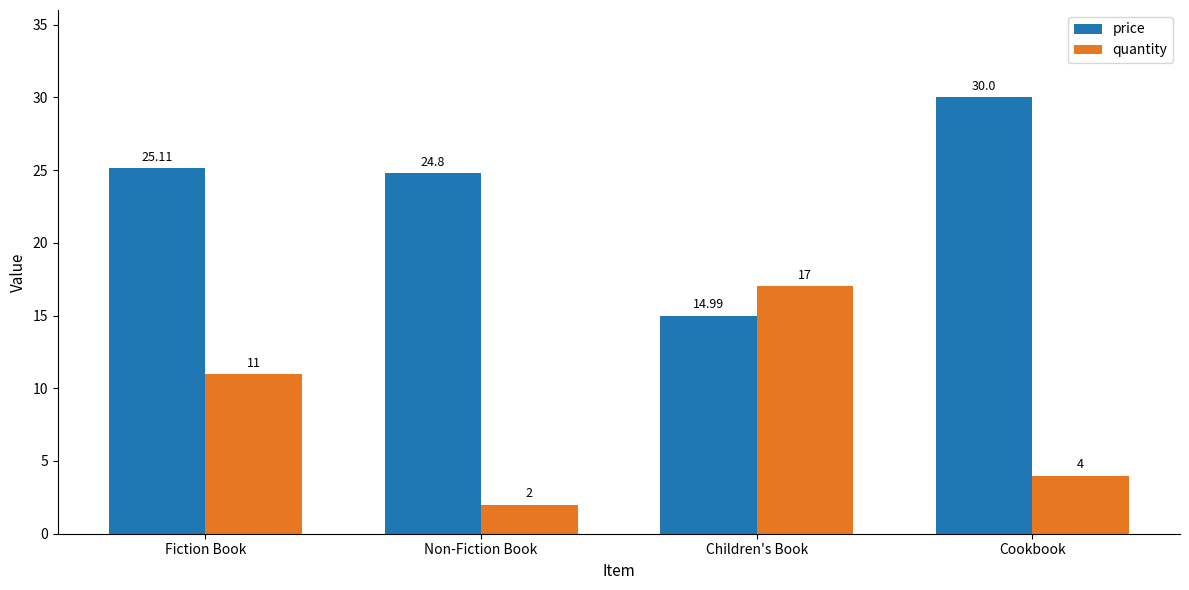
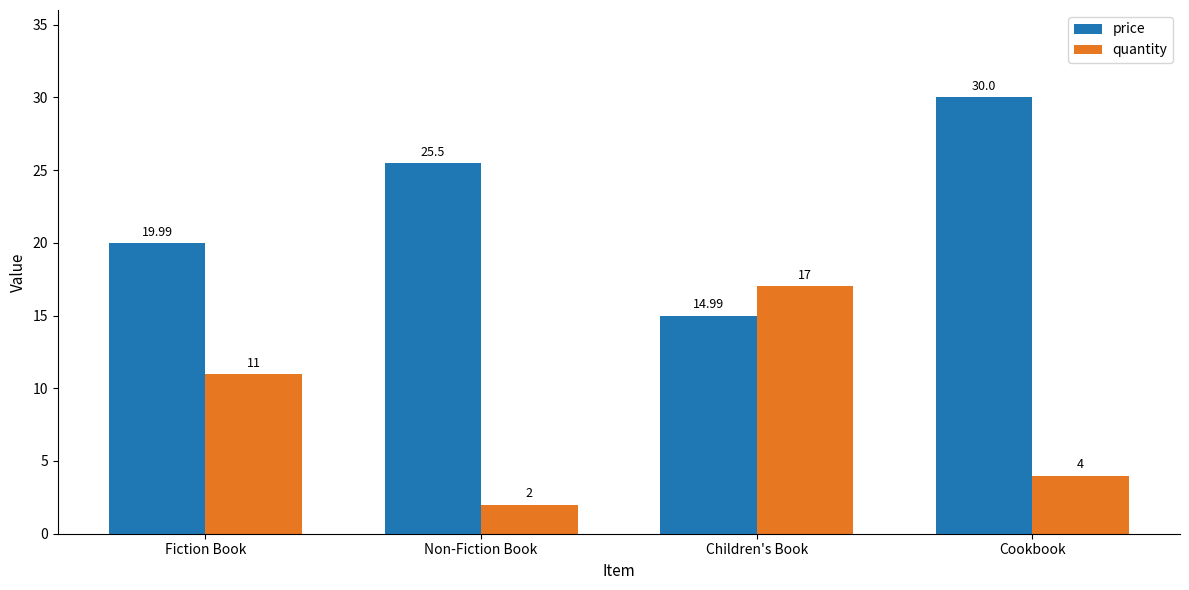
  {
    "price": {
-     "Fiction Book": 25.11,
-     "Non-Fiction Book": 24.8,
+     "Fiction Book": 19.99,
+     "Non-Fiction Book": 25.5,
      "Children's Book": 14.99,
      "Cookbook": 30.0
    },
    "quantity": {
      "Fiction Book": 11,
      "Non-Fiction Book": 2,
      "Children's Book": 17,
      "Cookbook": 4
    }
  }
